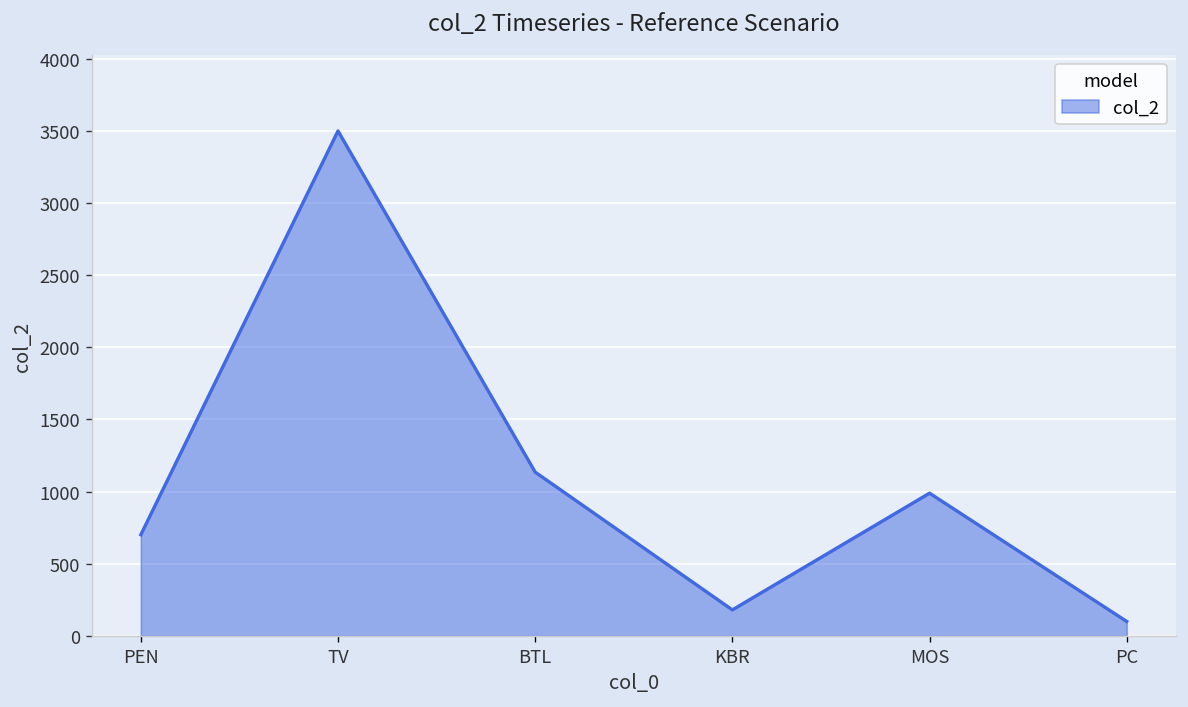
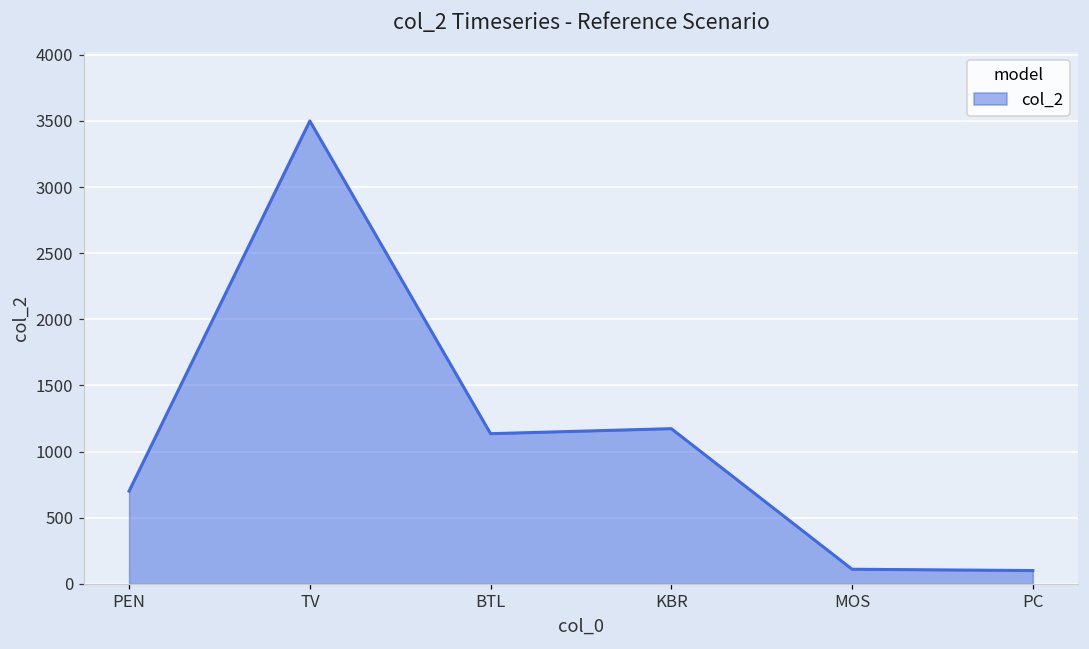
  {
    "PEN": 700,
    "TV": 3500,
    "BTL": 1140,
-   "KBR": 180,
-   "MOS": 990,
+   "KBR": 1170,
+   "MOS": 110,
    "PC": 100
  }
